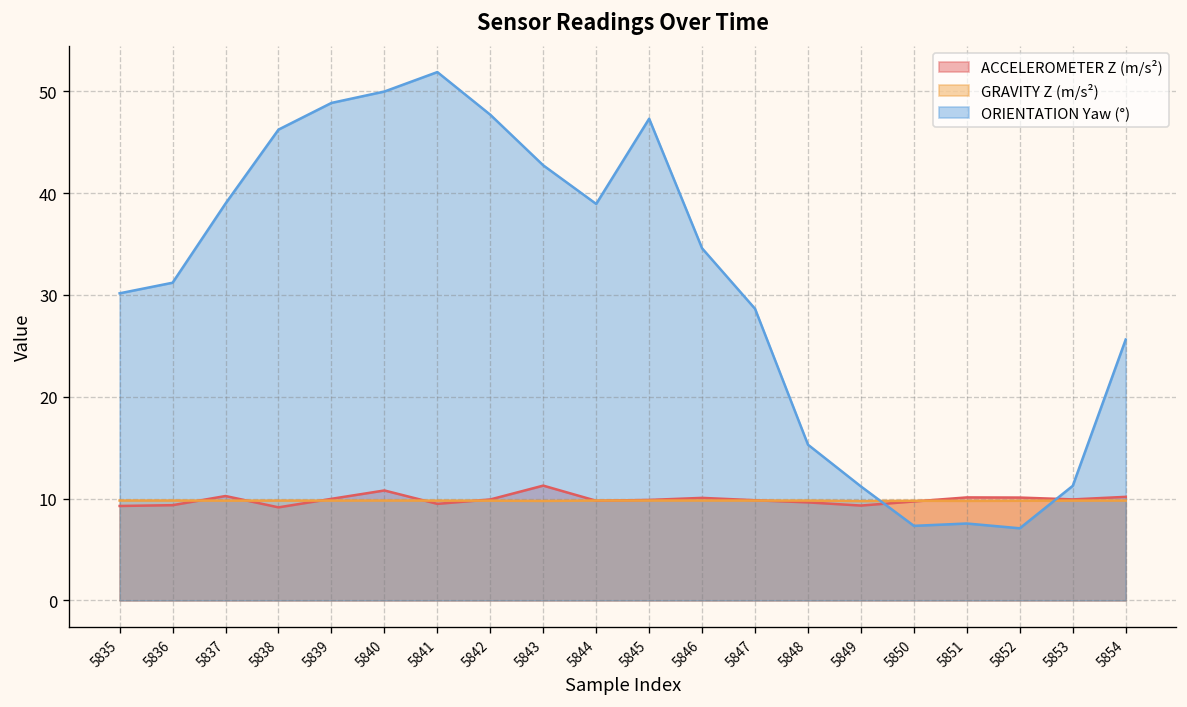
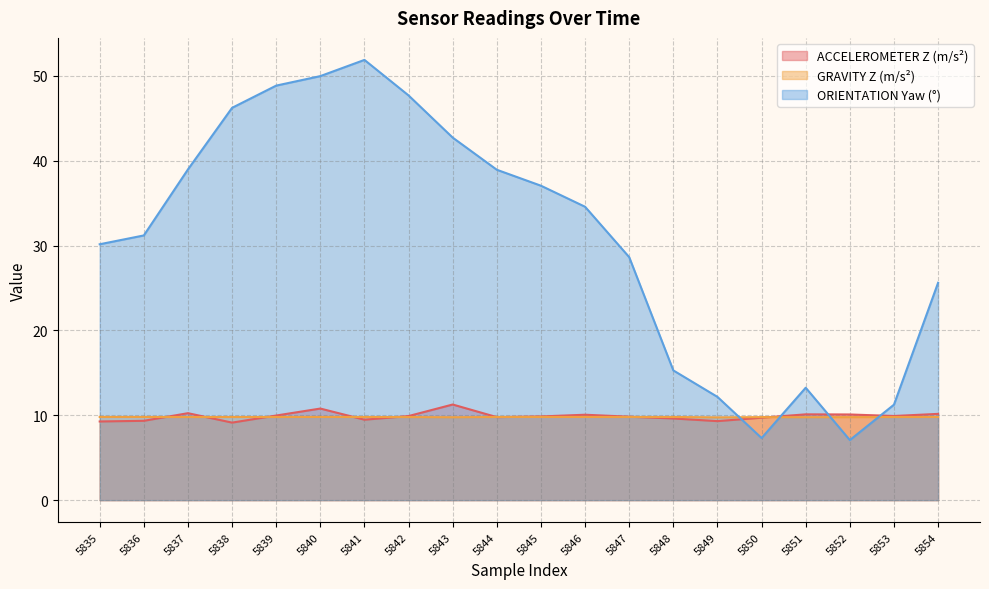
  {
    "ORIENTATION Yaw (°)": {
      "5835": 30,
      "5836": 31,
      "5837": 39,
      "5838": 46,
      "5839": 49,
      "5840": 50,
      "5841": 52,
      "5842": 48,
      "5843": 43,
      "5844": 39,
-     "5845": 47,
+     "5845": 37,
      "5846": 35,
      "5847": 29,
      "5848": 15,
-     "5849": 11,
+     "5849": 12,
      "5850": 7,
-     "5851": 8,
+     "5851": 13,
      "5852": 7,
      "5853": 11,
      "5854": 26
    }
  }
